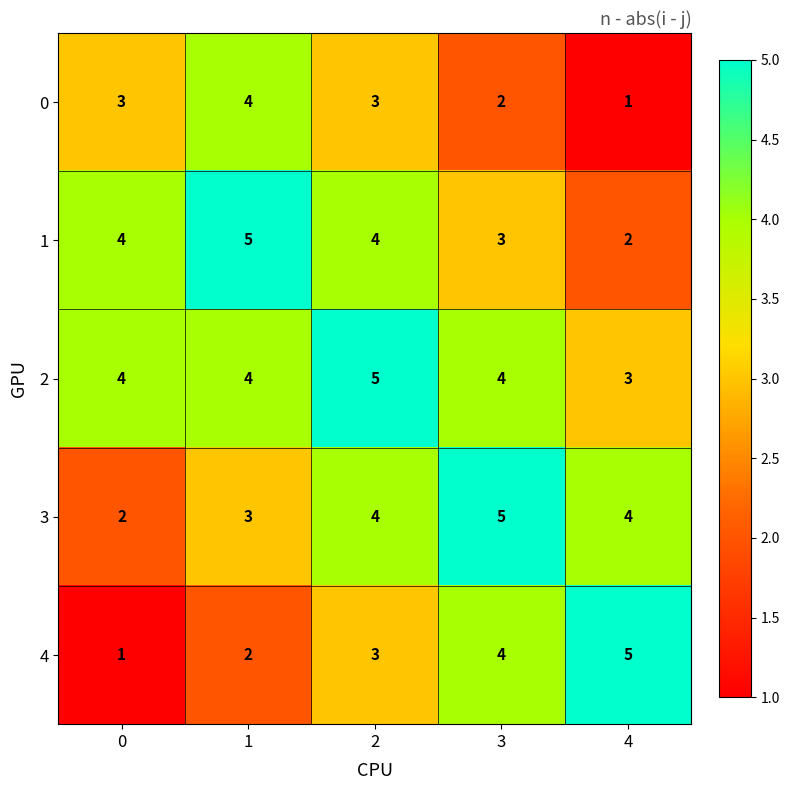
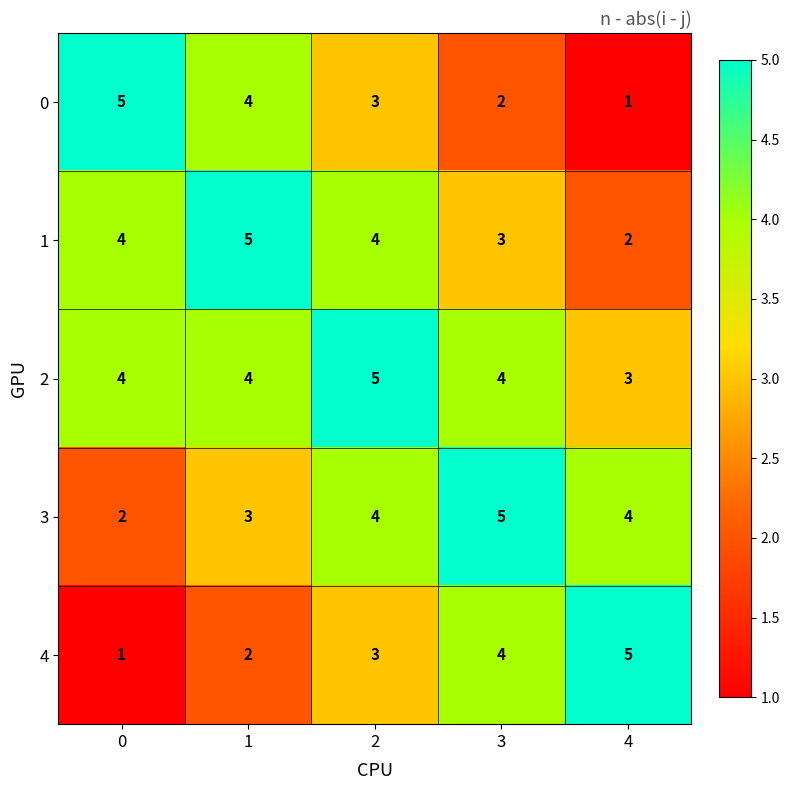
  {
    "0": {
-     "0": 3,
+     "0": 5,
      "1": 4,
      "2": 3,
      "3": 2,
      "4": 1
    },
    "1": {
      "0": 4,
      "1": 5,
      "2": 4,
      "3": 3,
      "4": 2
    },
    "2": {
      "0": 4,
      "1": 4,
      "2": 5,
      "3": 4,
      "4": 3
    },
    "3": {
      "0": 2,
      "1": 3,
      "2": 4,
      "3": 5,
      "4": 4
    },
    "4": {
      "0": 1,
      "1": 2,
      "2": 3,
      "3": 4,
      "4": 5
    }
  }
